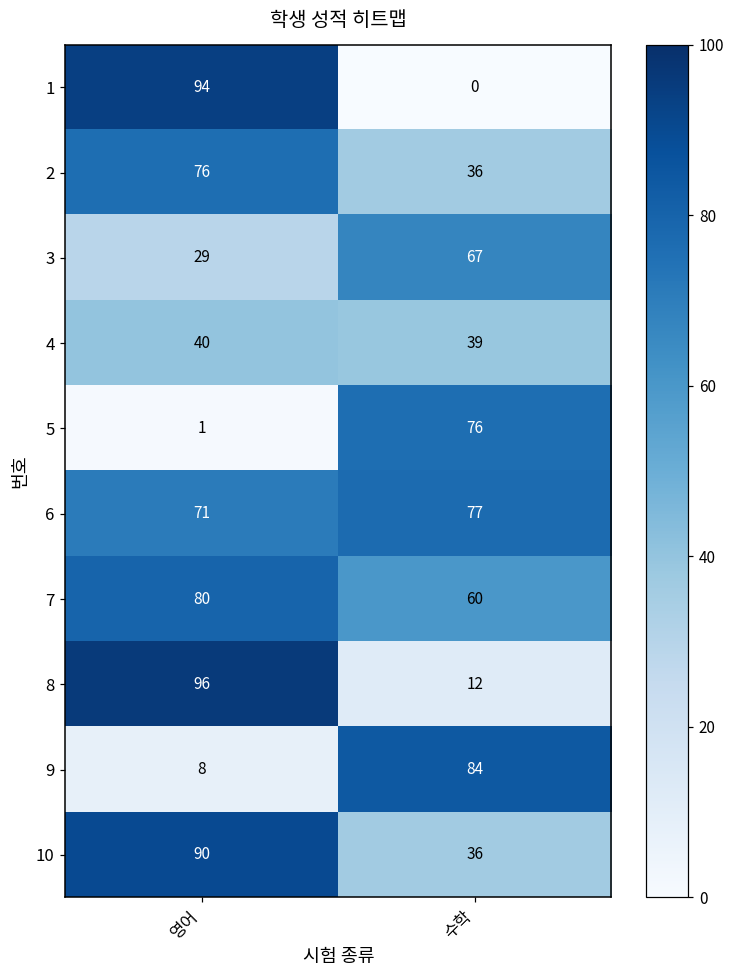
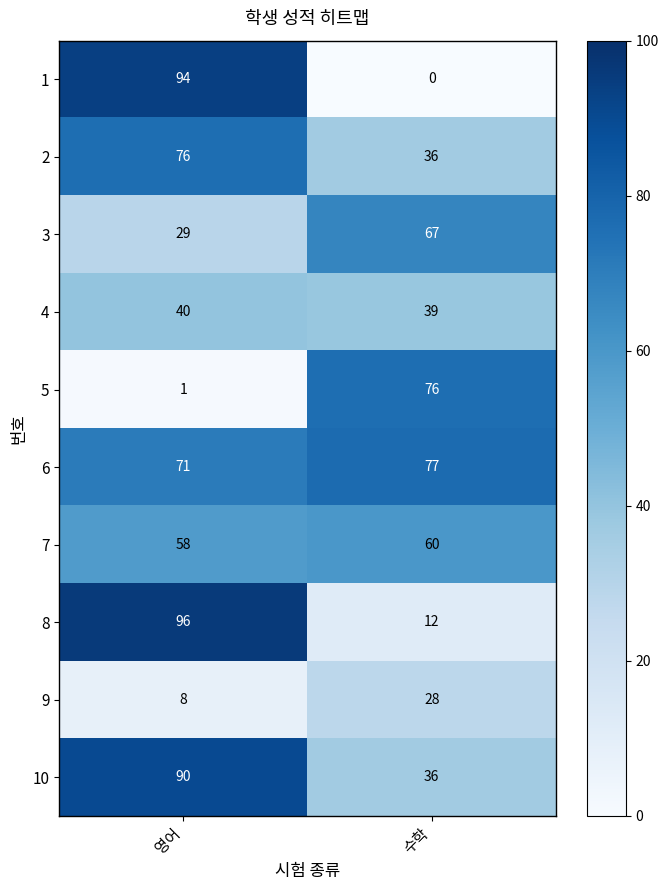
  {
    "1": {
      "영어": 94,
      "수학": 0
    },
    "2": {
      "영어": 76,
      "수학": 36
    },
    "3": {
      "영어": 29,
      "수학": 67
    },
    "4": {
      "영어": 40,
      "수학": 39
    },
    "5": {
      "영어": 1,
      "수학": 76
    },
    "6": {
      "영어": 71,
      "수학": 77
    },
    "7": {
-     "영어": 80,
+     "영어": 58,
      "수학": 60
    },
    "8": {
      "영어": 96,
      "수학": 12
    },
    "9": {
      "영어": 8,
-     "수학": 84
+     "수학": 28
    },
    "10": {
      "영어": 90,
      "수학": 36
    }
  }
